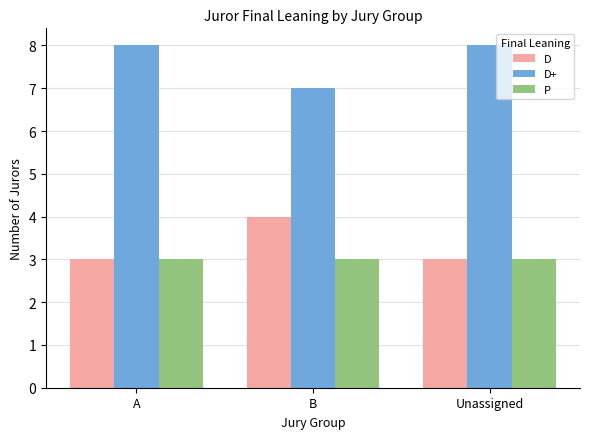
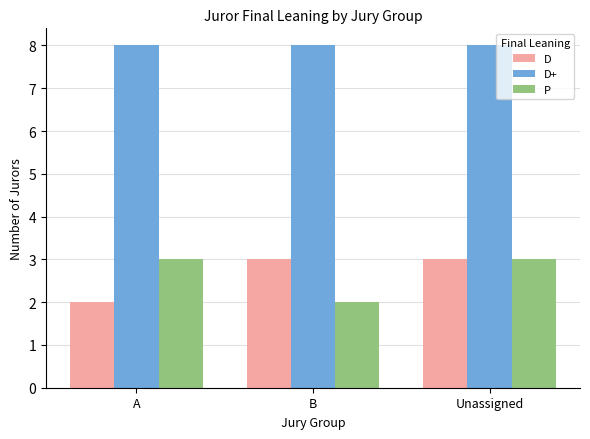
  {
    "D": {
-     "A": 3,
-     "B": 4,
+     "A": 2,
+     "B": 3,
      "Unassigned": 3
    },
    "D+": {
      "A": 8,
-     "B": 7,
+     "B": 8,
      "Unassigned": 8
    },
    "P": {
      "A": 3,
-     "B": 3,
+     "B": 2,
      "Unassigned": 3
    }
  }
